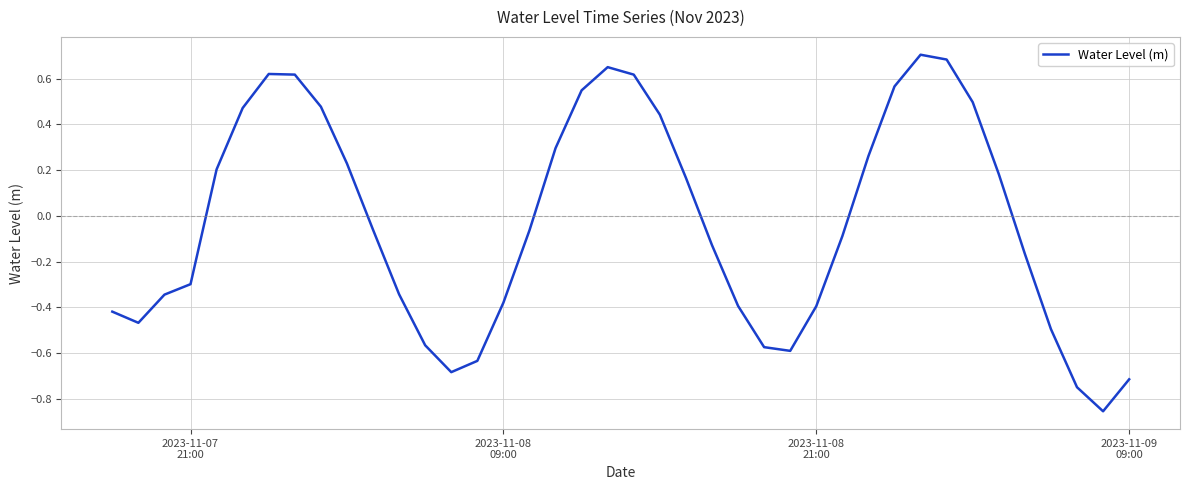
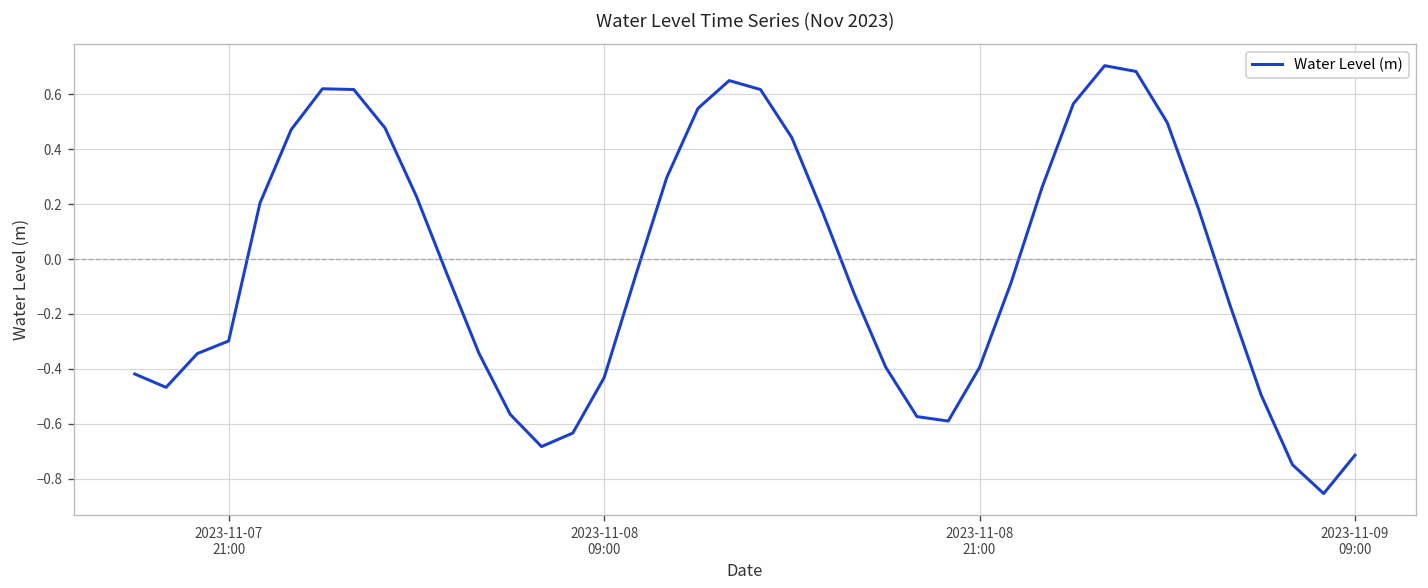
  {
    "2023-11-07 21:00": -0.30,
-   "2023-11-08 09:00": -0.38,
+   "2023-11-08 09:00": -0.43,
    "2023-11-08 21:00": -0.39,
    "2023-11-09 09:00": -0.71
  }
